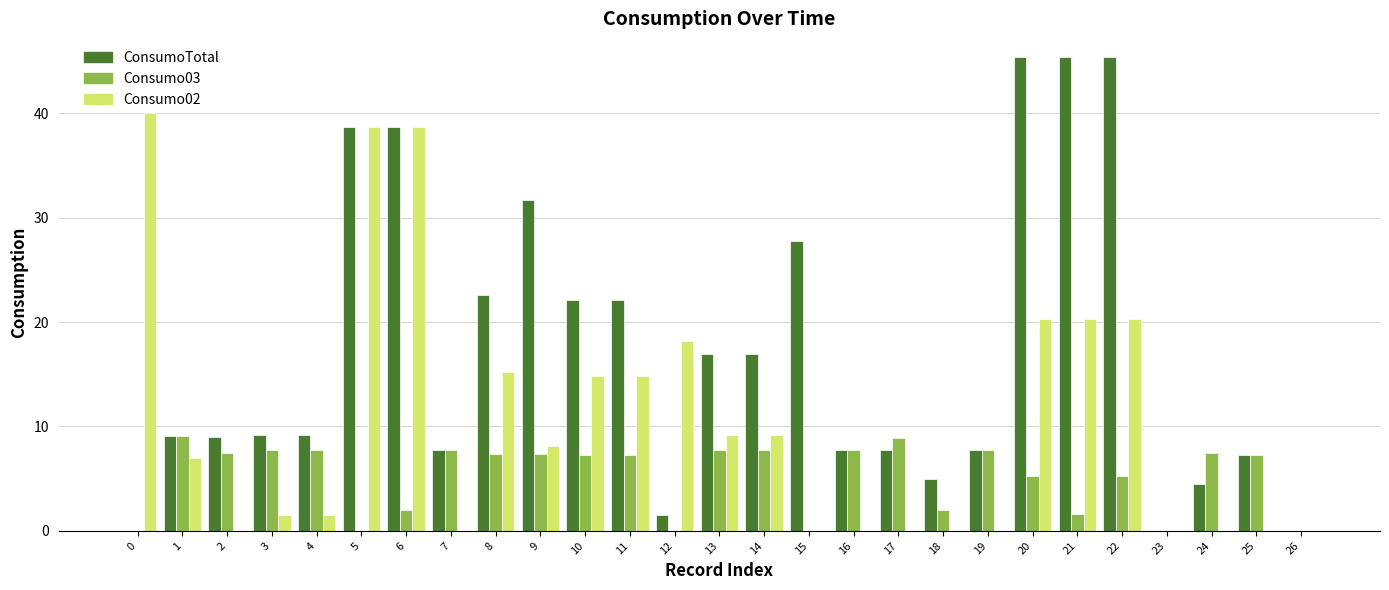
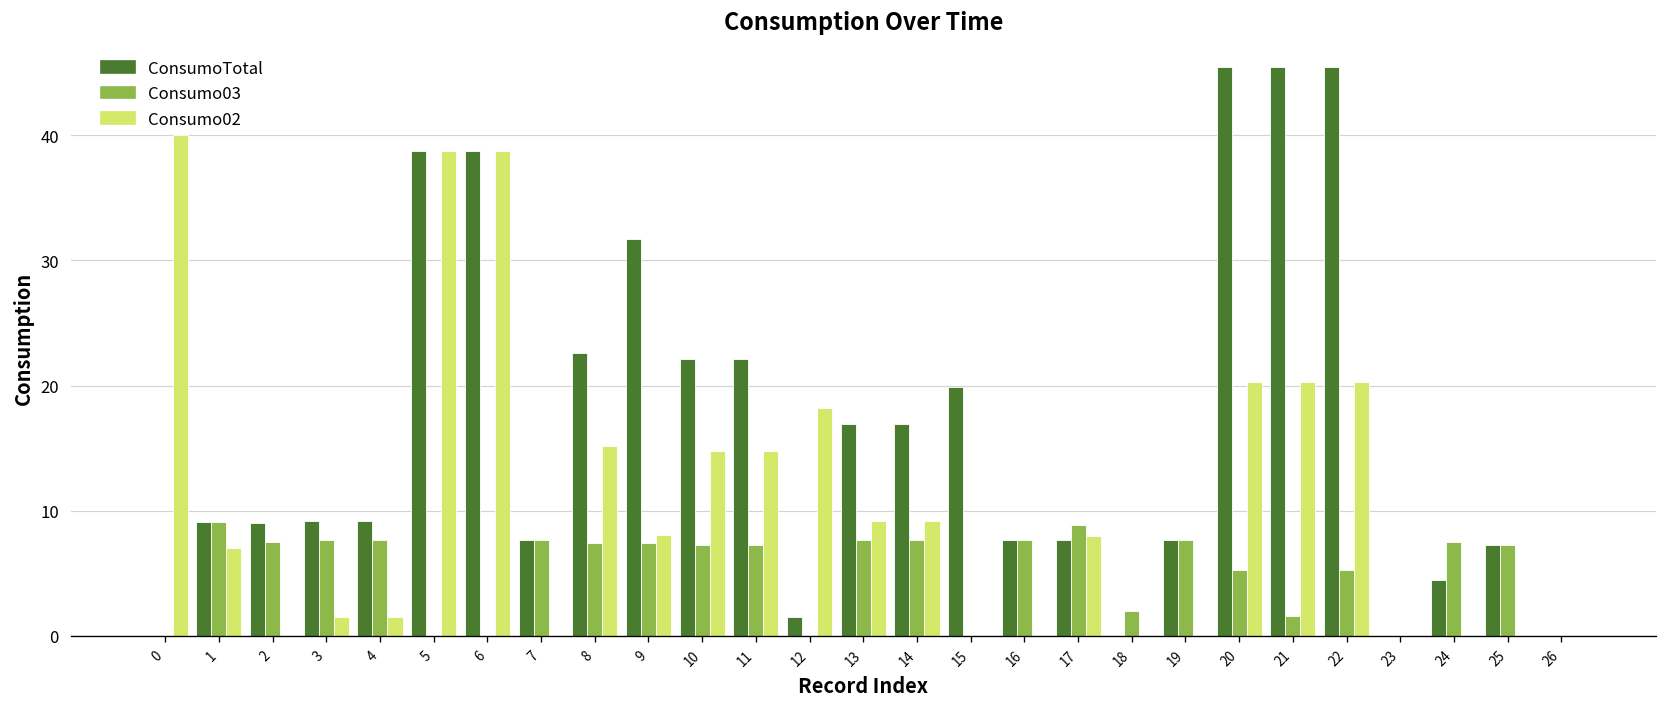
  {
    "ConsumoTotal": {
      "0": 0.0,
      "1": 9.1,
      "2": 9.0,
      "3": 9.2,
      "4": 9.2,
      "5": 38.7,
      "6": 38.7,
      "7": 7.7,
      "8": 22.6,
      "9": 31.7,
      "10": 22.1,
      "11": 22.1,
      "12": 1.5,
      "13": 16.9,
      "14": 16.9,
-     "15": 27.8,
+     "15": 19.9,
      "16": 7.7,
      "17": 7.7,
-     "18": 5,
+     "18": 0,
      "19": 7.7,
      "20": 45.4,
      "21": 45.4,
      "22": 45.4,
      "23": 0.0,
      "24": 4.5,
      "25": 7.3,
      "26": 0.0
    },
    "Consumo03": {
      "0": 0,
      "1": 9,
      "2": 7.5,
      "3": 7.7,
      "4": 7.7,
      "5": 0,
-     "6": 2,
+     "6": 0,
      "7": 7.7,
      "8": 7.4,
      "9": 7.4,
      "10": 7.3,
      "11": 7.3,
      "12": 0,
      "13": 7.7,
      "14": 7.7,
      "15": 0,
      "16": 7.7,
      "17": 9,
      "18": 2,
      "19": 7.7,
      "20": 5.3,
      "21": 1.6,
      "22": 5.3,
      "23": 0,
      "24": 7.5,
      "25": 7.3,
      "26": 0
    },
    "Consumo02": {
      "0": 40,
      "1": 7,
      "2": 0,
      "3": 1.5,
      "4": 1.5,
      "5": 38.7,
      "6": 38.7,
      "7": 0,
      "8": 15,
      "9": 8,
      "10": 15,
      "11": 15,
      "12": 18,
      "13": 9,
      "14": 9,
      "15": 0,
      "16": 0,
-     "17": 0,
+     "17": 8,
      "18": 0,
      "19": 0,
      "20": 20.3,
      "21": 20.3,
      "22": 20.3,
      "23": 0,
      "24": 0,
      "25": 0,
      "26": 0
    }
  }
